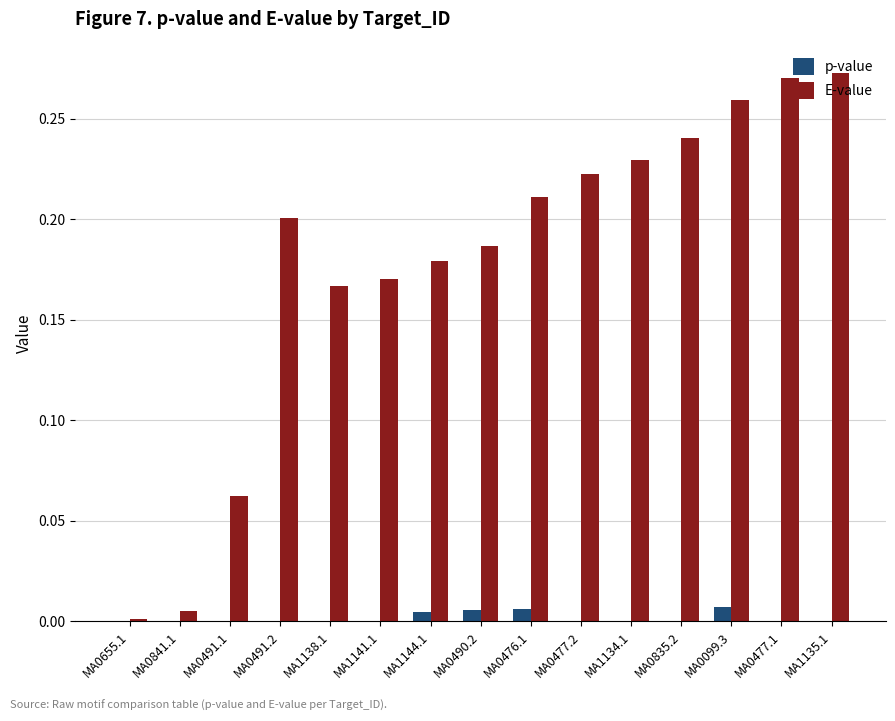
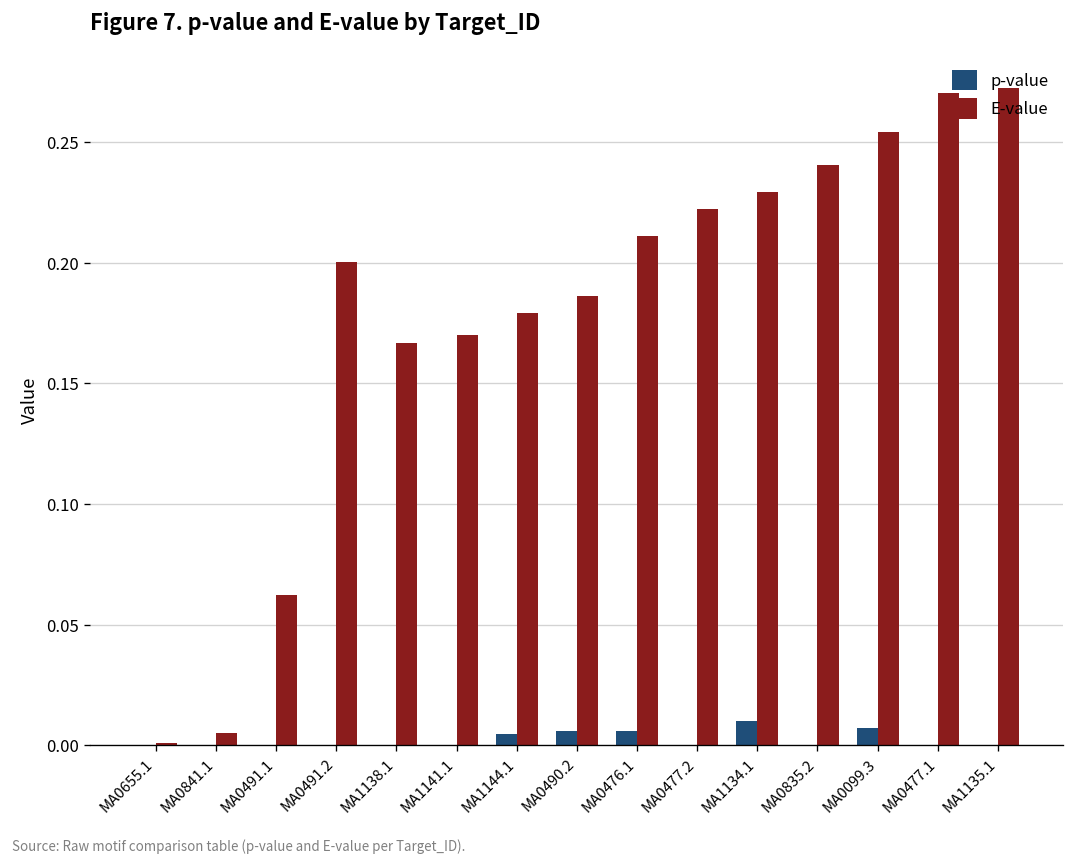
  {
    "p-value": {
      "MA1144.1": 0.005,
      "MA0490.2": 0.006,
      "MA0476.1": 0.006,
-     "MA1134.1": 0.000,
+     "MA1134.1": 0.010,
      "MA0099.3": 0.007
    },
    "E-value": {
      "MA0841.1": 0.005,
      "MA0491.1": 0.062,
      "MA0491.2": 0.200,
      "MA1138.1": 0.167,
      "MA1141.1": 0.170,
      "MA1144.1": 0.179,
      "MA0490.2": 0.186,
      "MA0476.1": 0.211,
      "MA0477.2": 0.222,
      "MA1134.1": 0.229,
      "MA0835.2": 0.241,
-     "MA0099.3": 0.259,
+     "MA0099.3": 0.254,
      "MA0477.1": 0.270,
      "MA1135.1": 0.273
    }
  }
